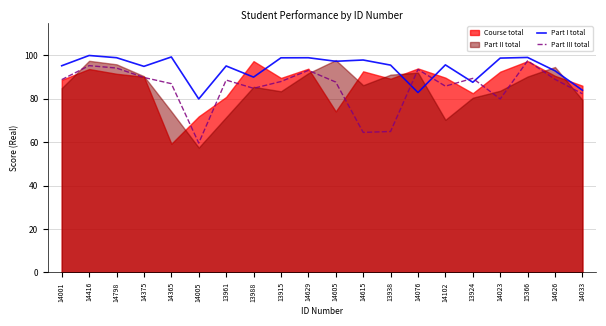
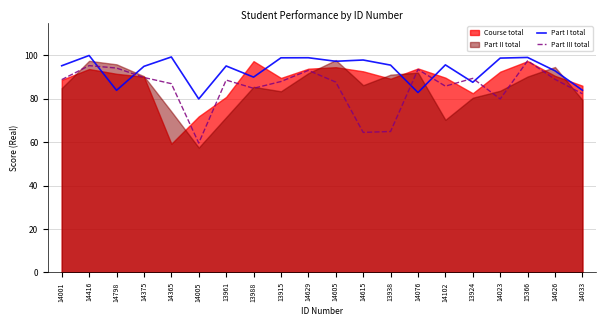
  {
    "Part I total": {
      "14001": 95,
      "14416": 100,
-     "14798": 99,
+     "14798": 84,
      "14375": 95,
      "14365": 99,
      "14005": 80,
      "13961": 95,
      "13988": 90,
      "13915": 99,
      "14629": 99,
      "14615": 98,
      "13938": 96,
      "14076": 83,
      "14102": 96,
      "13924": 88,
      "14023": 99,
      "15366": 99,
      "14626": 93,
      "14033": 84
    },
    "Course total": {
      "14416": 94,
      "14798": 92,
      "14365": 59,
      "14005": 72,
      "13961": 81,
      "13988": 97,
      "13915": 90,
-     "14605": 74,
+     "14605": 95,
      "14615": 93,
      "13938": 89,
      "14102": 90,
      "13924": 83,
      "14023": 93,
      "14626": 91,
      "14033": 86
    },
    "Part II total": {
      "14001": 85,
      "14416": 98,
      "14798": 96,
      "14365": 74,
      "14005": 58,
      "13961": 72,
      "13915": 84,
      "14629": 92,
      "14615": 86,
      "13938": 91,
      "14076": 92,
      "14102": 70,
      "13924": 81,
      "14023": 84,
      "15366": 90,
      "14626": 95,
      "14033": 80
    },
    "Part III total": {
      "14416": 95,
      "14798": 94,
      "14365": 87,
      "14005": 60,
      "13961": 89,
      "13915": 88,
      "14605": 88,
      "14615": 65,
      "13938": 65,
      "14102": 86,
      "13924": 89,
      "14023": 80,
      "14626": 89,
      "14033": 82
    }
  }
